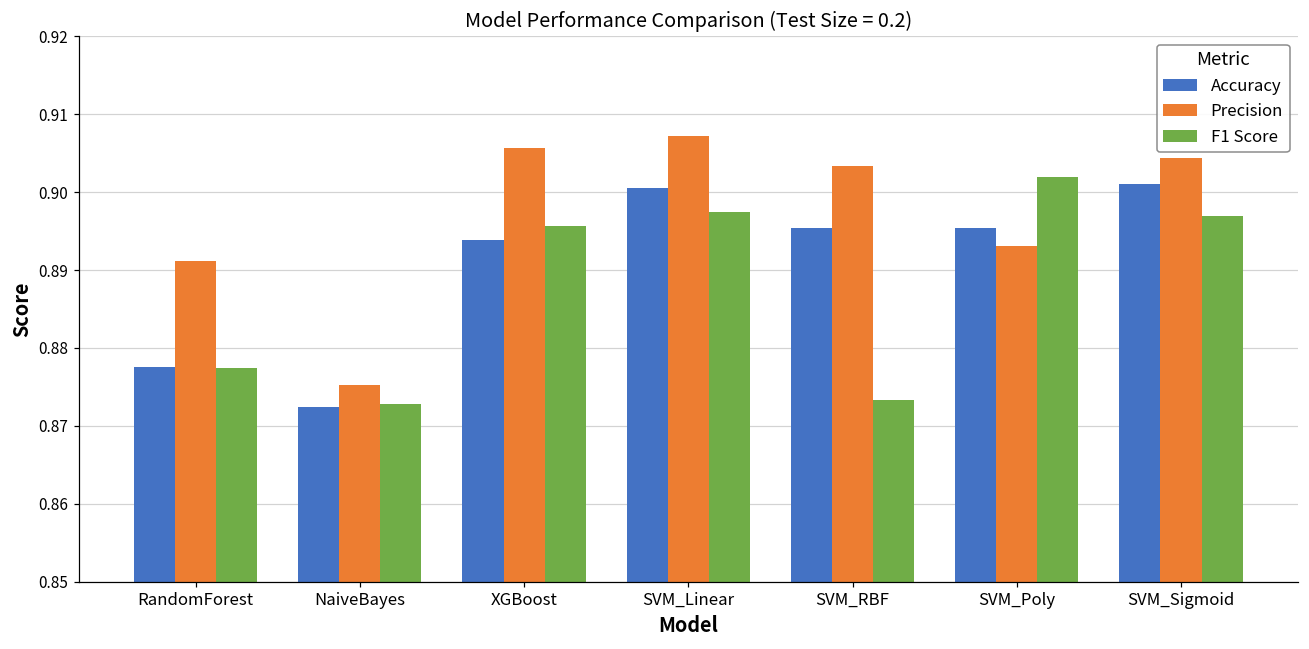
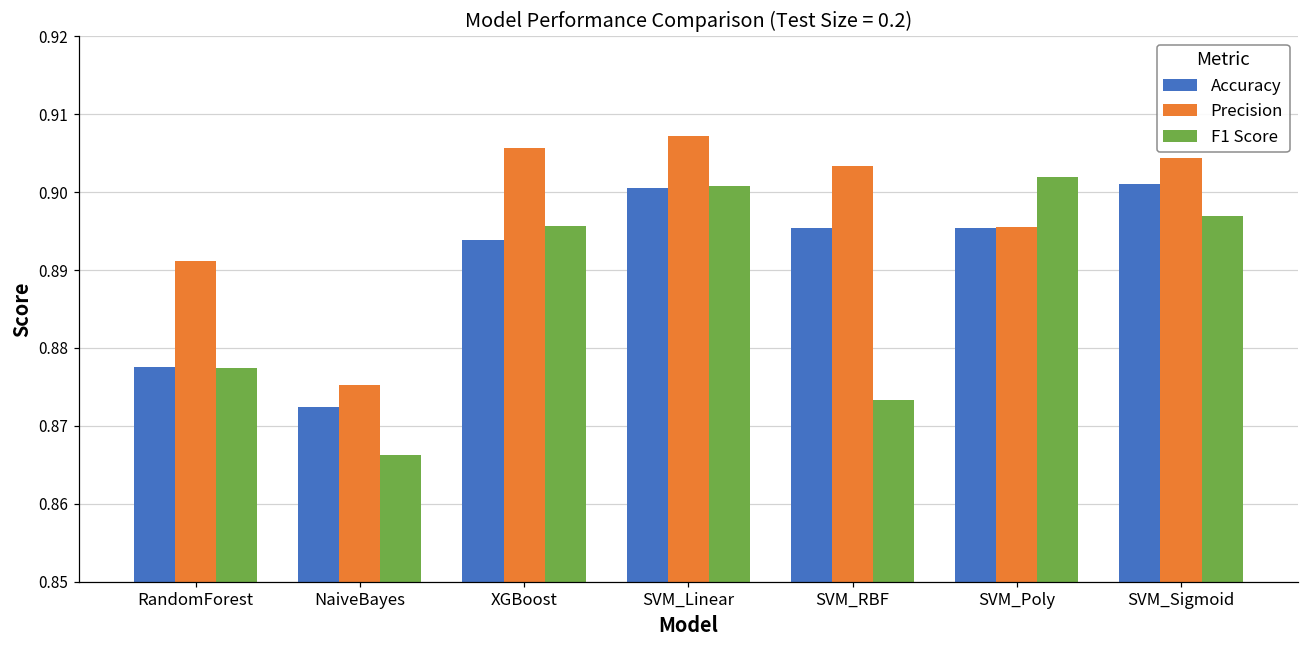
  {
    "Accuracy": {
      "RandomForest": 0.878,
      "NaiveBayes": 0.872,
      "XGBoost": 0.894,
      "SVM_Linear": 0.901,
      "SVM_RBF": 0.895,
      "SVM_Poly": 0.895,
      "SVM_Sigmoid": 0.901
    },
    "Precision": {
      "RandomForest": 0.891,
      "NaiveBayes": 0.875,
      "XGBoost": 0.906,
      "SVM_Linear": 0.907,
      "SVM_RBF": 0.903,
-     "SVM_Poly": 0.893
+     "SVM_Poly": 0.896
    },
    "F1 Score": {
      "RandomForest": 0.877,
-     "NaiveBayes": 0.873,
+     "NaiveBayes": 0.866,
      "XGBoost": 0.896,
-     "SVM_Linear": 0.897,
+     "SVM_Linear": 0.901,
      "SVM_RBF": 0.873,
      "SVM_Poly": 0.902,
      "SVM_Sigmoid": 0.897
    }
  }
